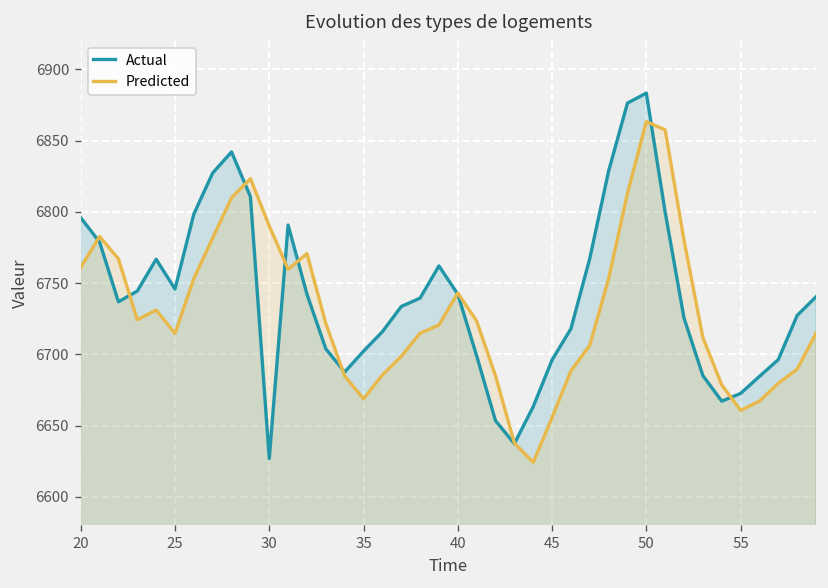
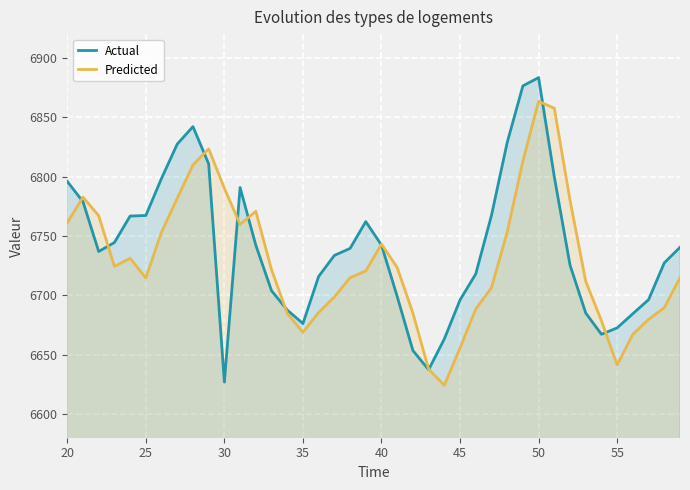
  {
    "Actual": {
      "20": 6796,
-     "25": 6746,
+     "25": 6767,
      "30": 6627,
-     "35": 6702,
+     "35": 6676,
      "45": 6696,
      "50": 6883,
      "55": 6673
    },
    "Predicted": {
      "20": 6761,
      "25": 6715,
      "30": 6790,
      "35": 6669,
      "45": 6656,
      "50": 6863,
-     "55": 6661
+     "55": 6641
    }
  }
